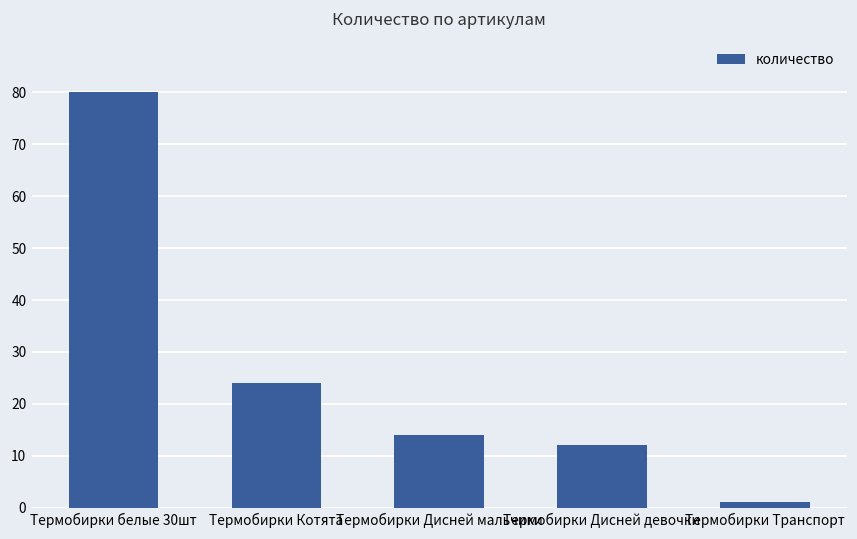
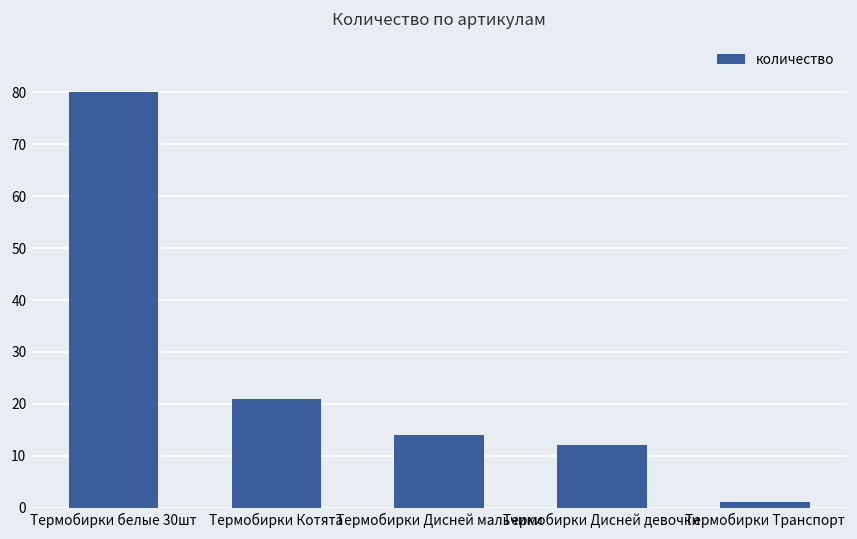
  {
    "Термобирки белые 30шт": 80,
-   "Термобирки Котята": 24,
+   "Термобирки Котята": 21,
    "Термобирки Транспорт": 1
  }
